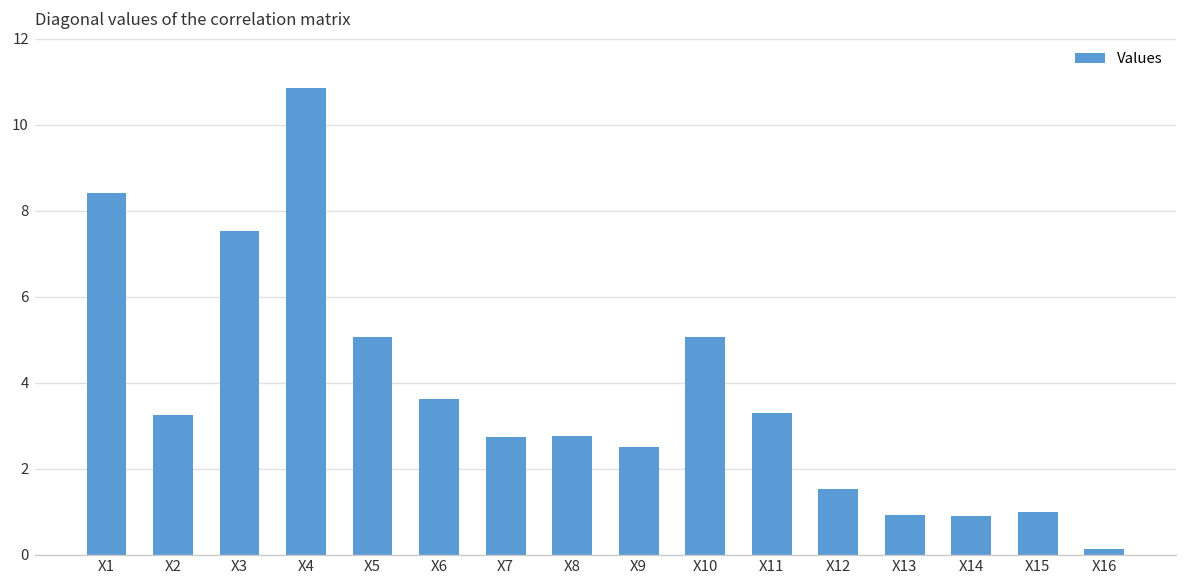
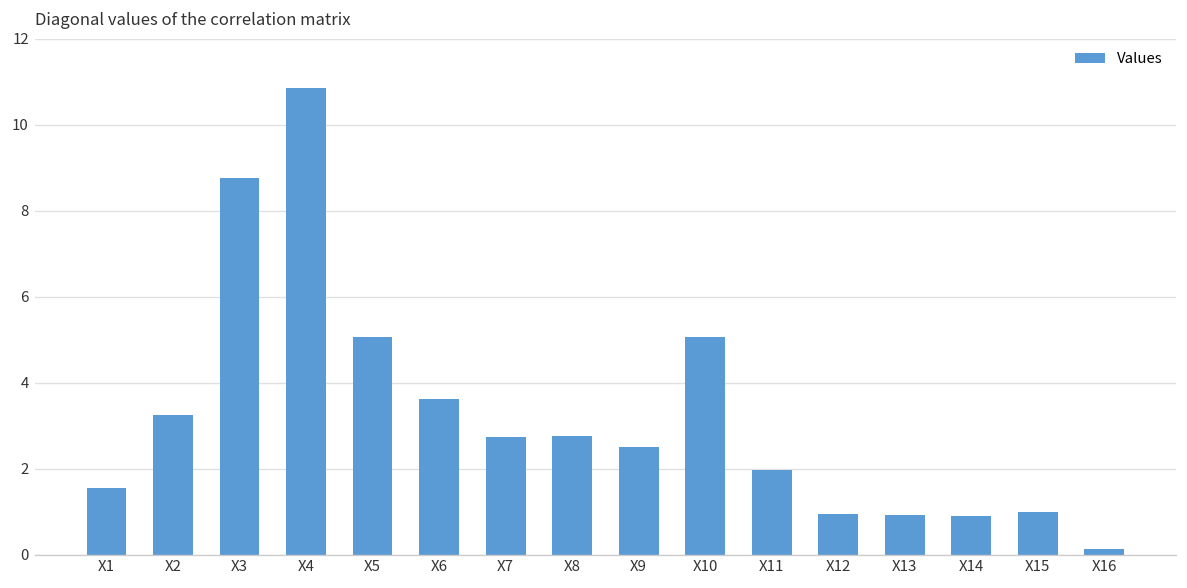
  {
-   "X1": 8.4,
+   "X1": 1.6,
    "X2": 3.3,
-   "X3": 7.5,
+   "X3": 8.8,
    "X4": 10.9,
    "X5": 5.1,
    "X6": 3.6,
    "X7": 2.7,
    "X8": 2.8,
    "X9": 2.5,
    "X10": 5.1,
-   "X11": 3.3,
-   "X12": 1.5,
+   "X11": 2.0,
+   "X12": 0.9,
    "X13": 0.9,
    "X14": 0.9,
    "X15": 1.0,
    "X16": 0.1
  }
